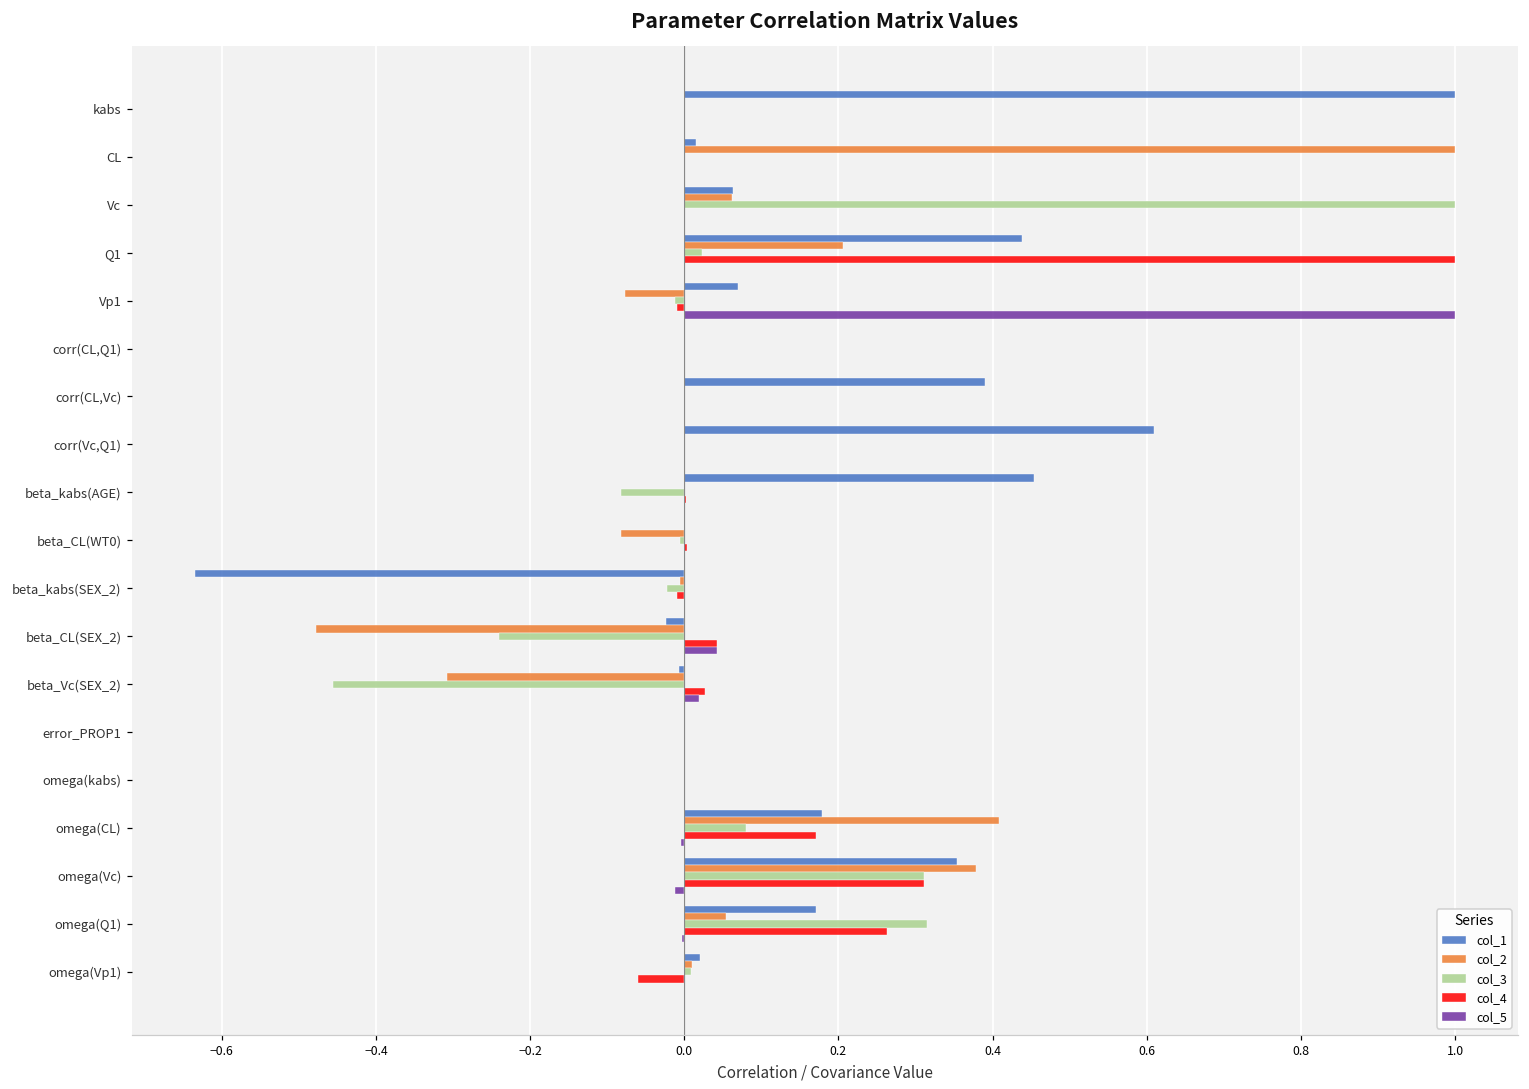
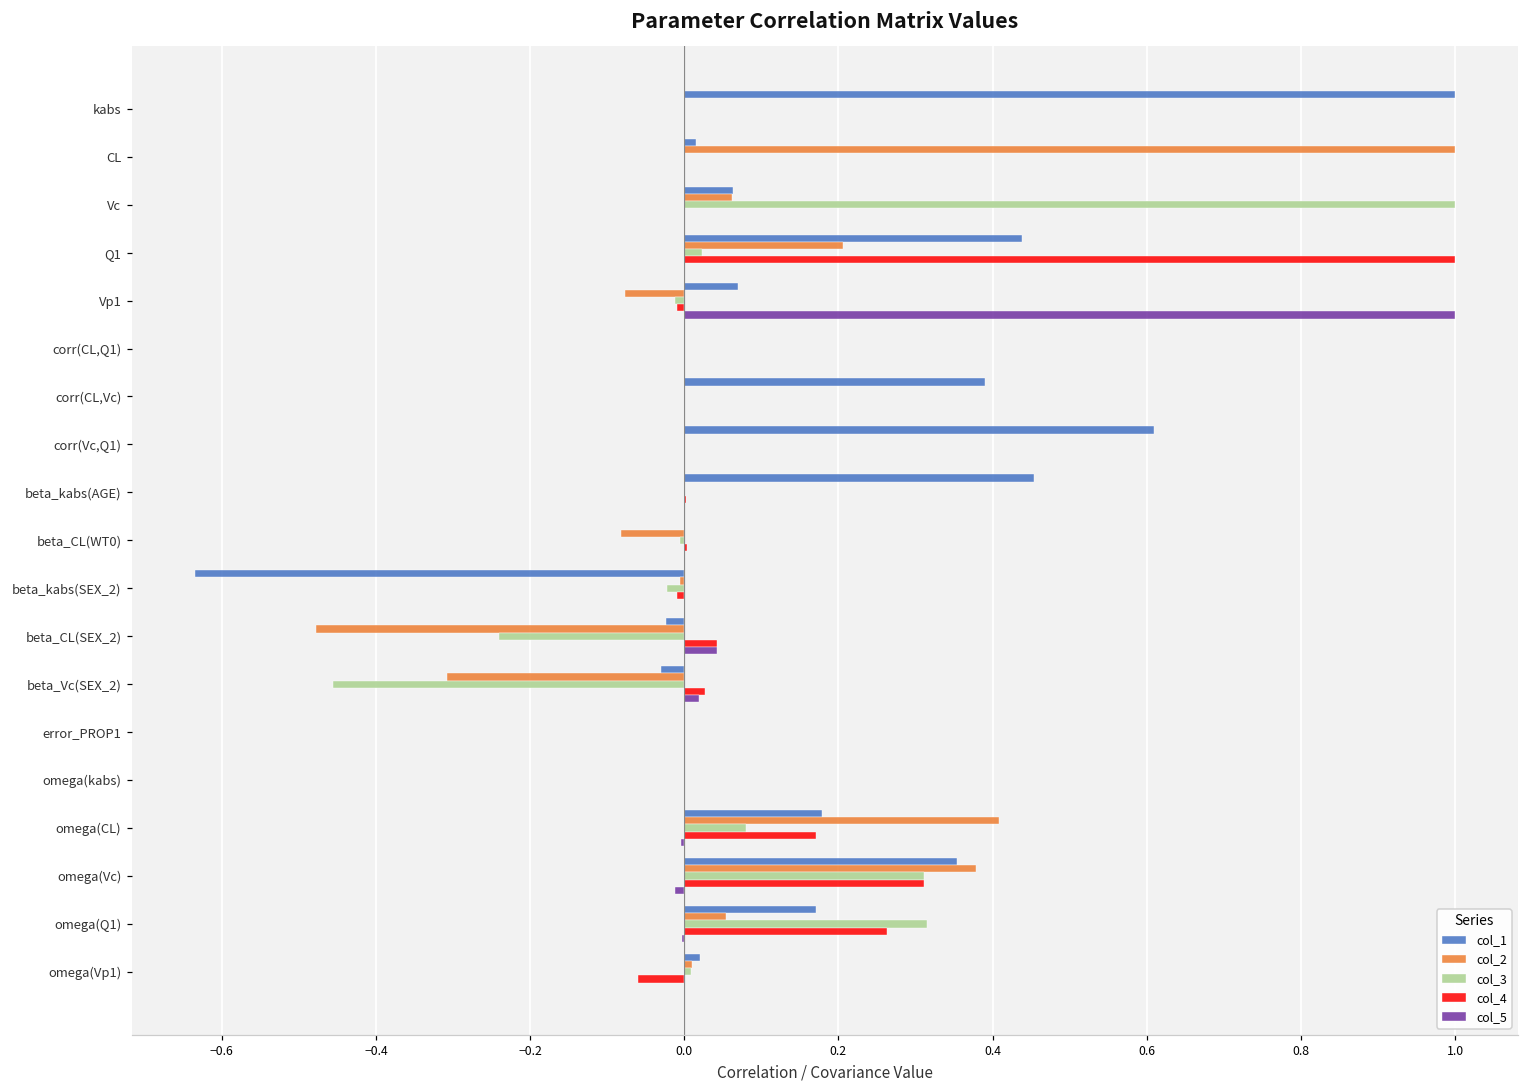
  {
    "col_1": {
      "kabs": 1.00,
      "CL": 0.02,
      "Vc": 0.06,
      "Q1": 0.44,
      "Vp1": 0.07,
      "corr(CL,Q1)": 0.00,
      "corr(CL,Vc)": 0.39,
      "corr(Vc,Q1)": 0.61,
      "beta_kabs(AGE)": 0.45,
      "beta_kabs(SEX_2)": -0.63,
      "beta_CL(SEX_2)": -0.02,
-     "beta_Vc(SEX_2)": -0.01,
+     "beta_Vc(SEX_2)": -0.03,
      "error_PROP1": 0.00,
      "omega(kabs)": 0.00,
      "omega(CL)": 0.18,
      "omega(Vc)": 0.35,
      "omega(Q1)": 0.17,
      "omega(Vp1)": 0.02
    },
    "col_2": {
      "kabs": 0.00,
      "CL": 1.00,
      "Vc": 0.06,
      "Q1": 0.21,
      "Vp1": -0.08,
      "corr(CL,Q1)": 0.00,
      "corr(CL,Vc)": 0.00,
      "corr(Vc,Q1)": 0.00,
      "beta_CL(WT0)": -0.08,
      "beta_kabs(SEX_2)": 0.00,
      "beta_CL(SEX_2)": -0.48,
      "beta_Vc(SEX_2)": -0.31,
      "error_PROP1": 0.00,
      "omega(kabs)": 0.00,
      "omega(CL)": 0.41,
      "omega(Vc)": 0.38,
      "omega(Q1)": 0.05,
      "omega(Vp1)": 0.01
    },
    "col_3": {
      "kabs": 0.00,
      "CL": 0.00,
      "Vc": 1.00,
      "Q1": 0.02,
      "Vp1": -0.01,
      "corr(CL,Q1)": 0.00,
      "corr(CL,Vc)": 0.00,
      "corr(Vc,Q1)": 0.00,
-     "beta_kabs(AGE)": -0.08,
+     "beta_kabs(AGE)": 0.00,
      "beta_CL(WT0)": 0.00,
      "beta_kabs(SEX_2)": -0.02,
      "beta_CL(SEX_2)": -0.24,
      "beta_Vc(SEX_2)": -0.46,
      "error_PROP1": 0.00,
      "omega(kabs)": 0.00,
      "omega(CL)": 0.08,
      "omega(Vc)": 0.31,
      "omega(Q1)": 0.31,
      "omega(Vp1)": 0.01
    },
    "col_4": {
      "kabs": 0.00,
      "CL": 0.00,
      "Vc": 0.00,
      "Q1": 1.00,
      "Vp1": -0.01,
      "corr(CL,Q1)": 0.00,
      "corr(CL,Vc)": 0.00,
      "corr(Vc,Q1)": 0.00,
      "beta_CL(WT0)": 0.00,
      "beta_kabs(SEX_2)": -0.01,
      "beta_CL(SEX_2)": 0.04,
      "beta_Vc(SEX_2)": 0.03,
      "error_PROP1": 0.00,
      "omega(kabs)": 0.00,
      "omega(CL)": 0.17,
      "omega(Vc)": 0.31,
      "omega(Q1)": 0.26,
      "omega(Vp1)": -0.06
    },
    "col_5": {
      "kabs": 0.00,
      "CL": 0.00,
      "Vc": 0.00,
      "Q1": 0.00,
      "Vp1": 1.00,
      "corr(CL,Q1)": 0.00,
      "corr(CL,Vc)": 0.00,
      "corr(Vc,Q1)": 0.00,
      "beta_CL(SEX_2)": 0.04,
      "beta_Vc(SEX_2)": 0.02,
      "error_PROP1": 0.00,
      "omega(kabs)": 0.00,
      "omega(CL)": 0.00,
      "omega(Vc)": -0.01
    }
  }
